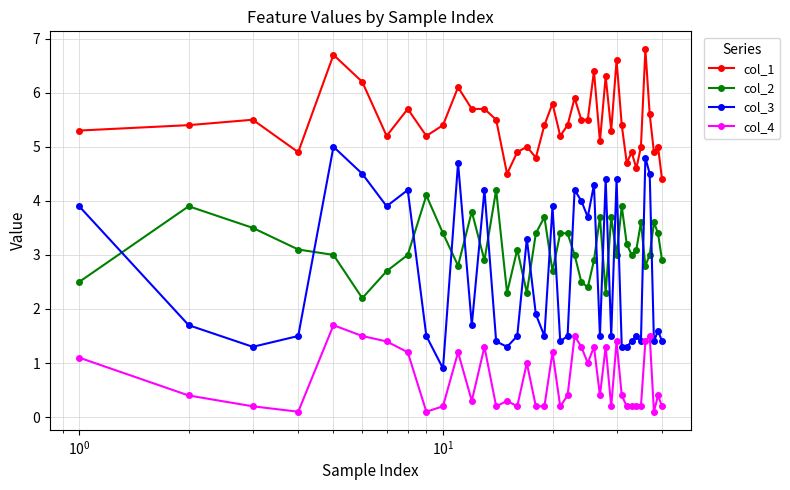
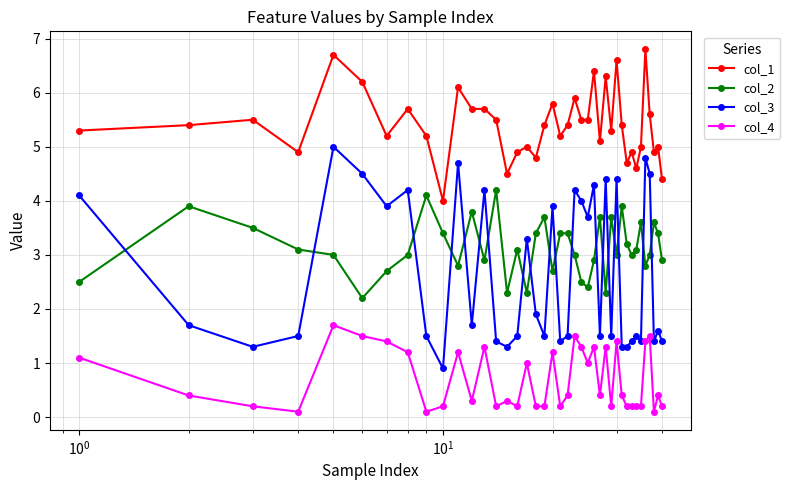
  {
    "col_1": {
      "10^0": 5.3,
-     "10^1": 5.4
+     "10^1": 4.0
    },
    "col_2": {
      "10^0": 2.5,
      "10^1": 3.4
    },
    "col_3": {
-     "10^0": 3.9,
+     "10^0": 4.1,
      "10^1": 0.9
    },
    "col_4": {
      "10^0": 1.1,
      "10^1": 0.2
    }
  }
